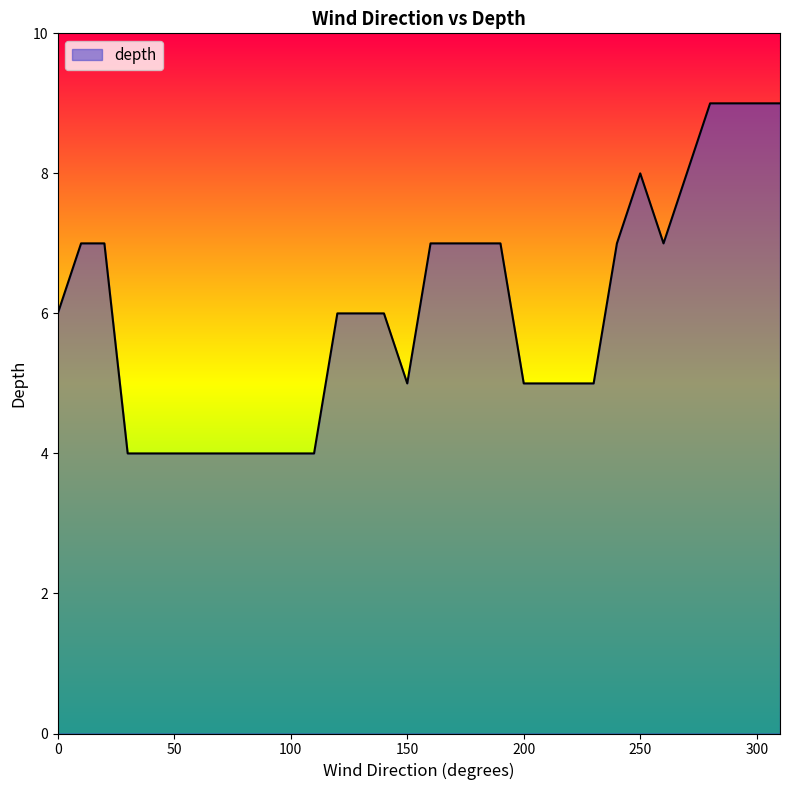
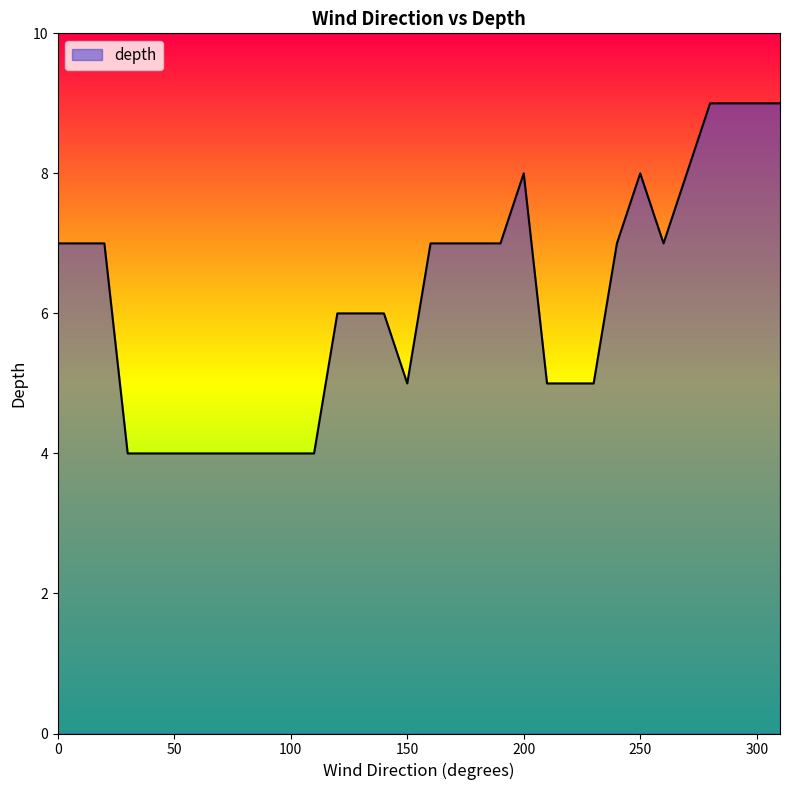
  {
-   "0": 6,
+   "0": 7,
    "50": 4,
    "100": 4,
    "150": 5,
-   "200": 5,
+   "200": 8,
    "250": 8,
    "300": 9
  }
